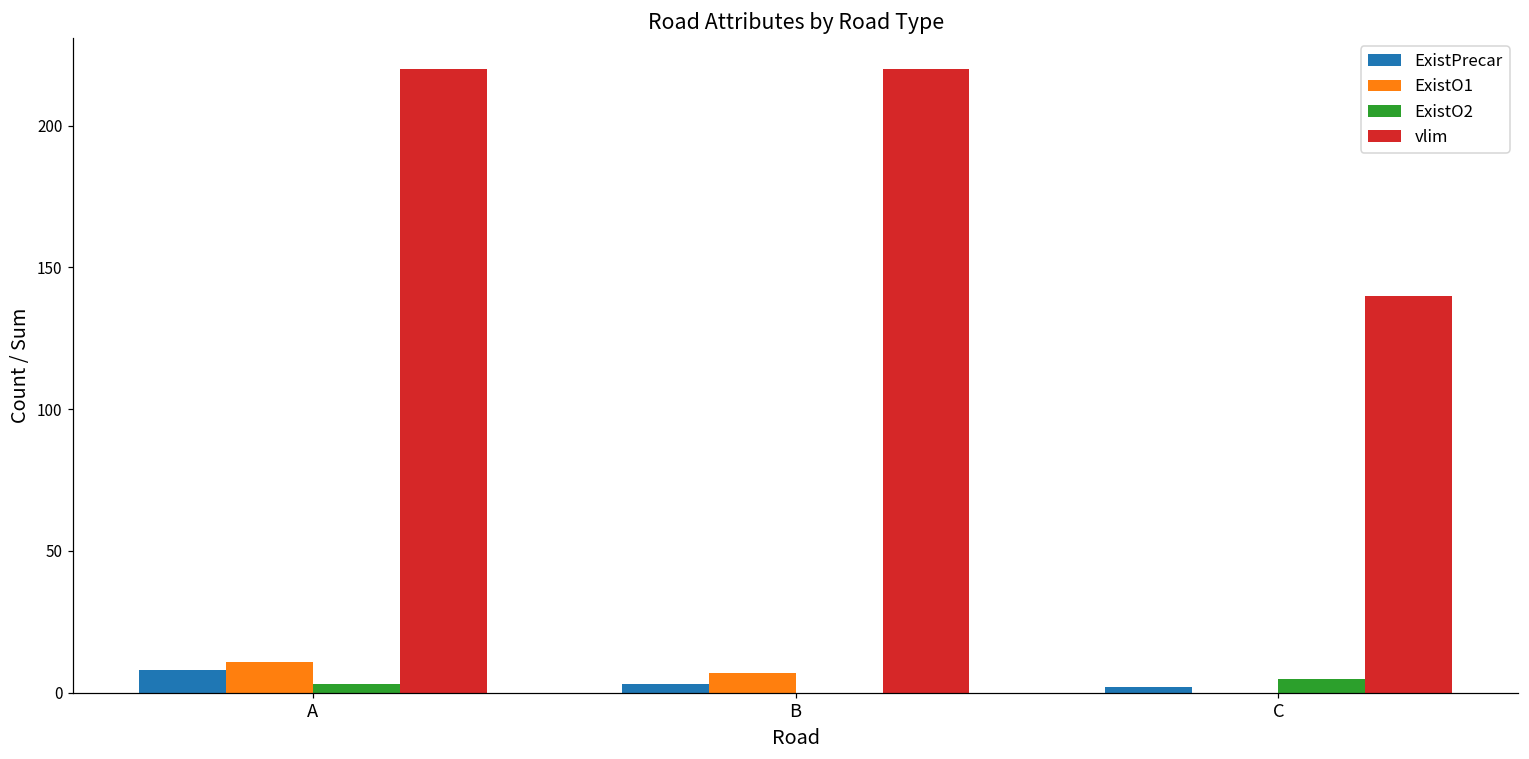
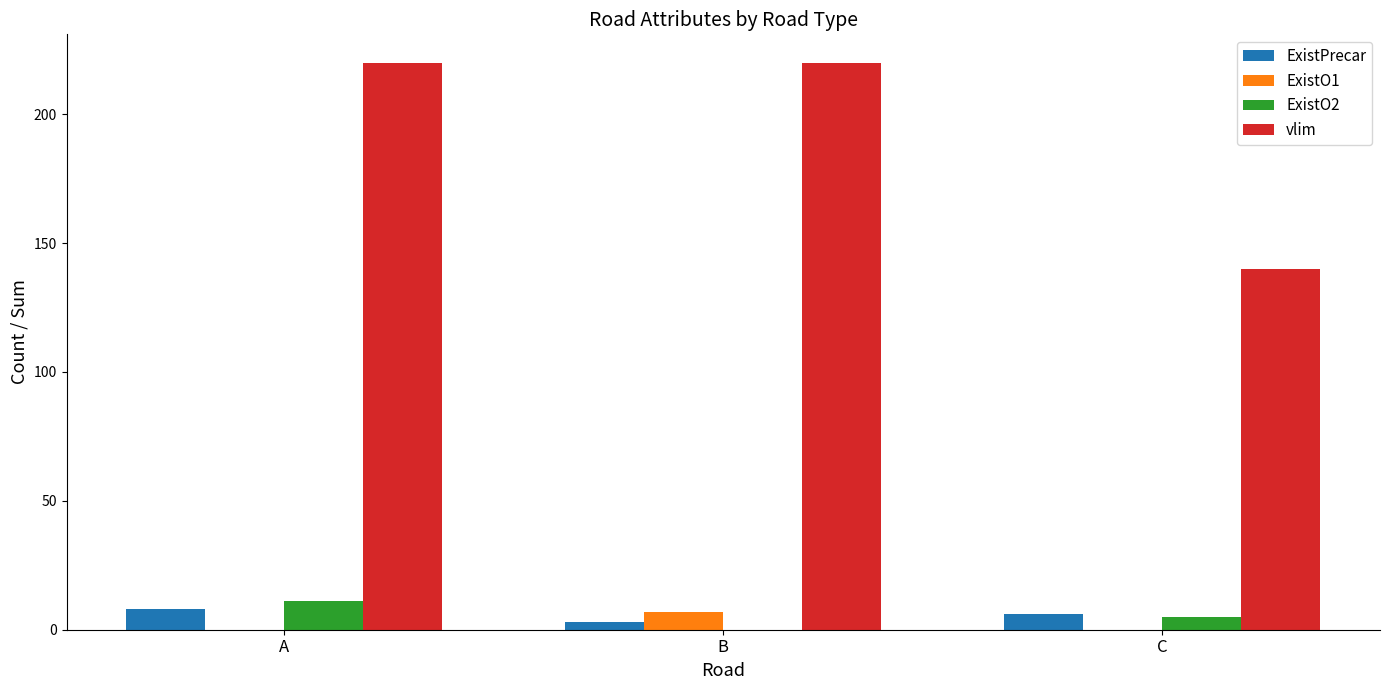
  {
    "ExistPrecar": {
      "A": 8,
      "B": 3,
-     "C": 2
+     "C": 6
    },
    "ExistO1": {
-     "A": 11,
+     "A": 0,
      "B": 7,
      "C": 0
    },
    "ExistO2": {
-     "A": 3,
+     "A": 11,
      "B": 0,
      "C": 5
    },
    "vlim": {
      "A": 220,
      "B": 220,
      "C": 140
    }
  }
